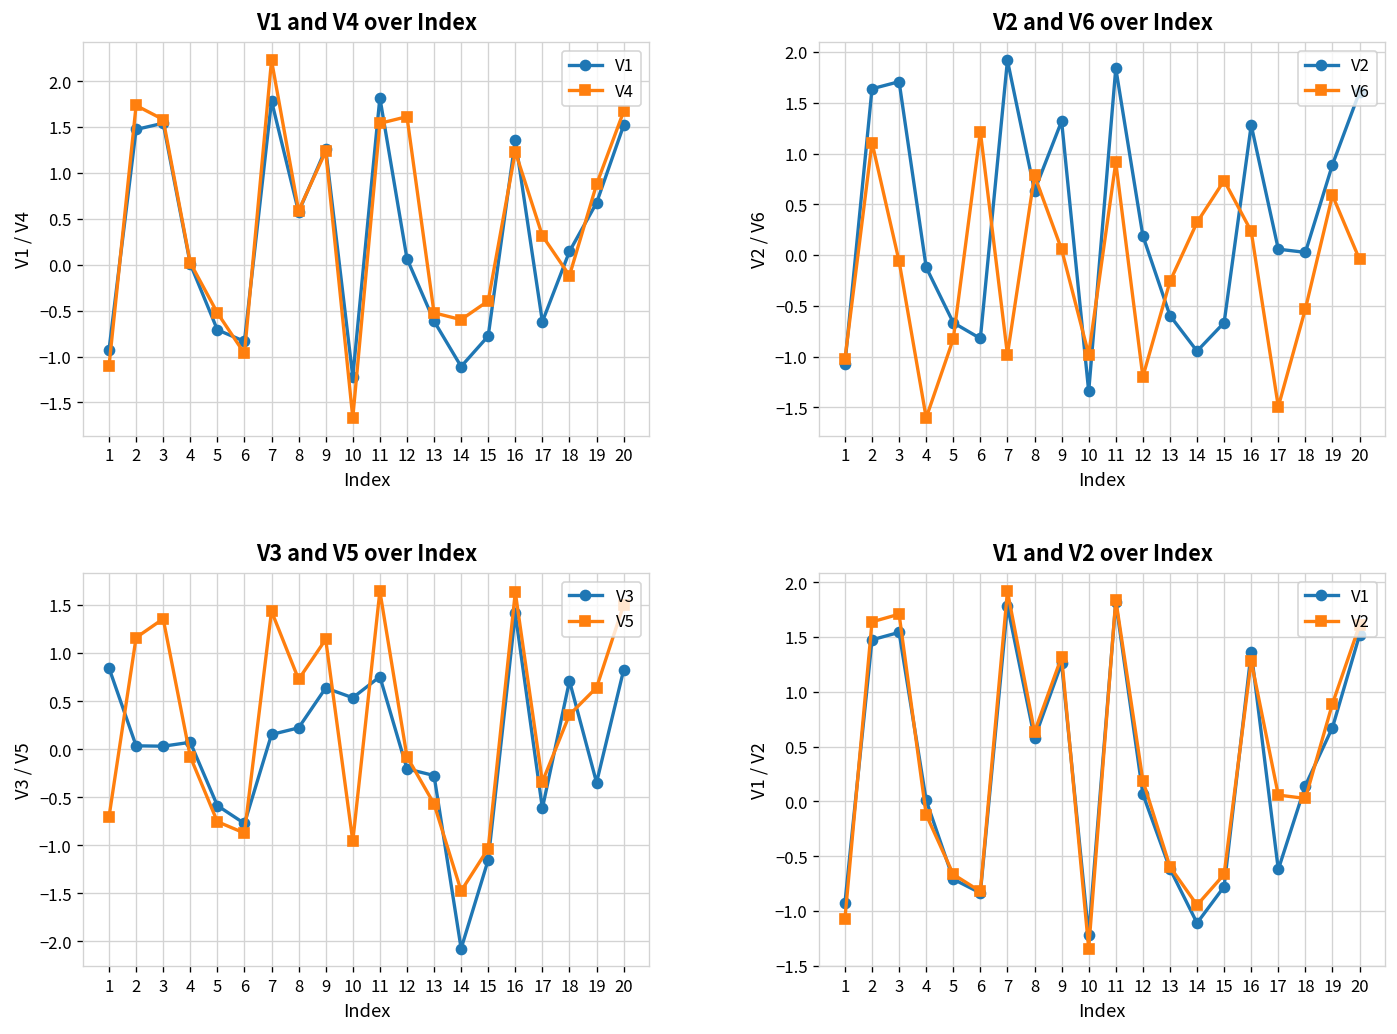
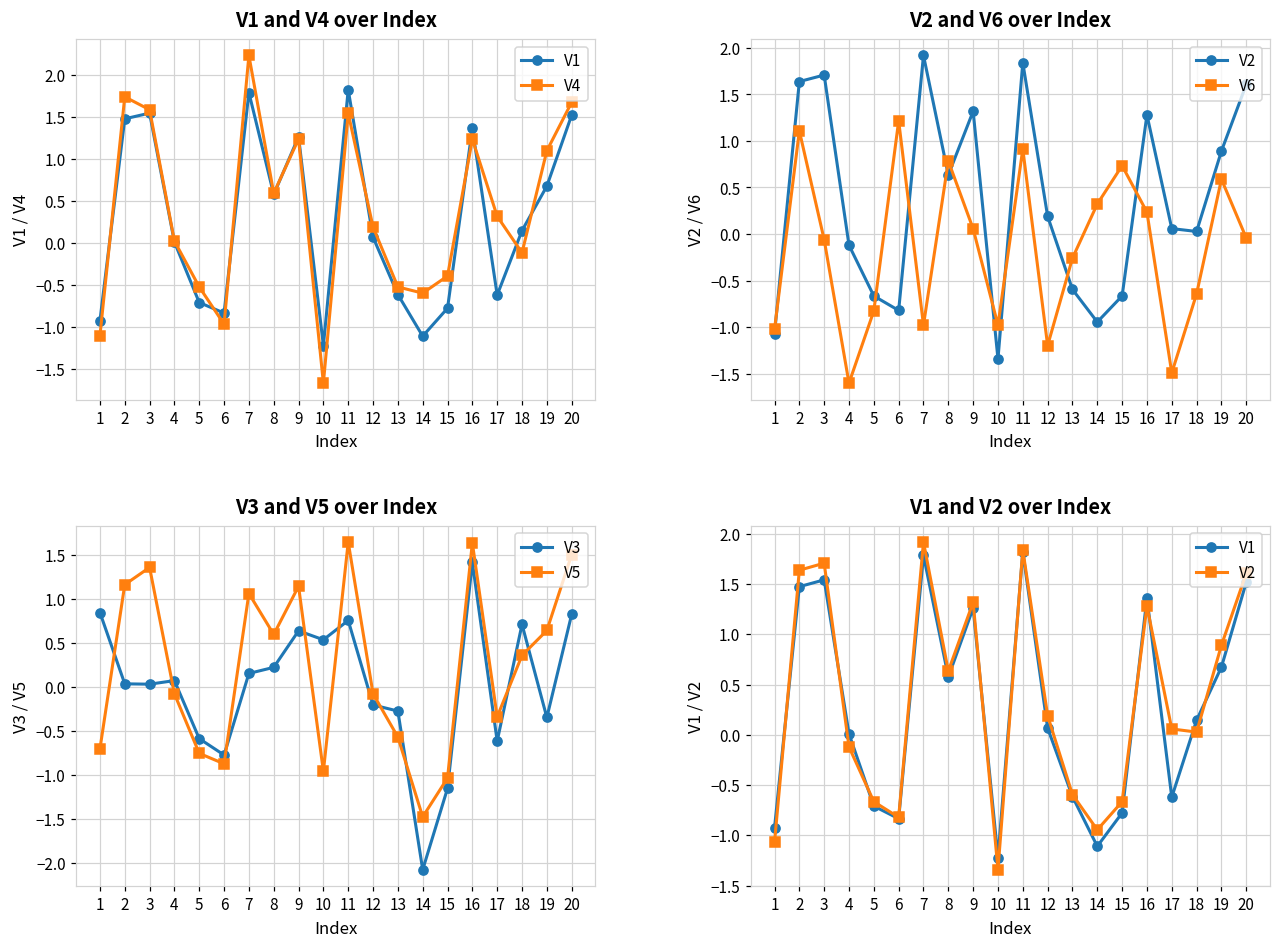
  {
    "V1 and V4 over Index": {
      "V1": {
        "1": -0.9,
        "2": 1.5,
        "3": 1.5,
        "5": -0.7,
        "6": -0.8,
        "7": 1.8,
        "10": -1.2,
        "11": 1.8,
        "12": 0.1,
        "13": -0.6,
        "14": -1.1,
        "15": -0.8,
        "16": 1.4,
        "17": -0.6,
        "18": 0.1,
        "19": 0.7,
        "20": 1.5
      },
      "V4": {
        "1": -1.1,
        "2": 1.7,
        "3": 1.6,
        "5": -0.5,
        "6": -1.0,
        "7": 2.2,
        "10": -1.7,
        "11": 1.5,
-       "12": 1.6,
+       "12": 0.2,
        "13": -0.5,
        "14": -0.6,
        "15": -0.4,
        "16": 1.2,
        "17": 0.3,
        "18": -0.1,
-       "19": 0.9,
+       "19": 1.1,
        "20": 1.7
      }
    },
    "V2 and V6 over Index": {
      "V6": {
        "1": -1.0,
        "2": 1.1,
        "3": -0.1,
        "4": -1.6,
        "5": -0.8,
        "6": 1.2,
        "7": -1.0,
        "8": 0.8,
        "9": 0.1,
        "10": -1.0,
        "11": 0.9,
        "12": -1.2,
        "13": -0.3,
        "14": 0.3,
        "15": 0.7,
        "16": 0.2,
        "17": -1.5,
-       "18": -0.5,
+       "18": -0.6,
        "19": 0.6,
        "20": 0.0
      }
    },
    "V3 and V5 over Index": {
      "V3": {
        "1": 0.8,
        "2": 0.0,
        "3": 0.0,
        "4": 0.1,
        "5": -0.6,
        "6": -0.8,
        "7": 0.2,
        "8": 0.2,
        "9": 0.6,
        "10": 0.5,
        "11": 0.8,
        "12": -0.2,
        "13": -0.3,
        "14": -2.1,
        "15": -1.2,
        "16": 1.4,
        "17": -0.6,
        "18": 0.7,
        "19": -0.3,
        "20": 0.8
      },
      "V5": {
        "1": -0.7,
        "2": 1.2,
        "3": 1.4,
        "4": -0.1,
        "5": -0.8,
        "6": -0.9,
-       "7": 1.4,
-       "8": 0.7,
+       "7": 1.1,
+       "8": 0.6,
        "9": 1.1,
        "10": -1.0,
        "11": 1.6,
        "12": -0.1,
        "13": -0.6,
        "14": -1.5,
        "15": -1.0,
        "16": 1.6,
        "17": -0.3,
        "18": 0.4,
        "19": 0.6
      }
    },
    "V1 and V2 over Index": {
      "V1": {
        "1": -0.9,
        "2": 1.5,
        "3": 1.5,
        "4": 0.0,
        "5": -0.7,
        "7": 1.8,
        "8": 0.6,
        "9": 1.3,
        "10": -1.2,
        "12": 0.1,
        "14": -1.1,
        "15": -0.8,
        "16": 1.4,
        "17": -0.6,
        "18": 0.1,
        "19": 0.7
      },
      "V2": {
        "1": -1.1,
        "2": 1.6,
        "3": 1.7,
        "4": -0.1,
        "5": -0.7,
        "7": 1.9,
        "8": 0.6,
        "9": 1.3,
        "10": -1.3,
        "12": 0.2,
        "14": -0.9,
        "15": -0.7,
        "16": 1.3,
        "17": 0.1,
        "18": 0.0,
        "19": 0.9
      }
    }
  }
